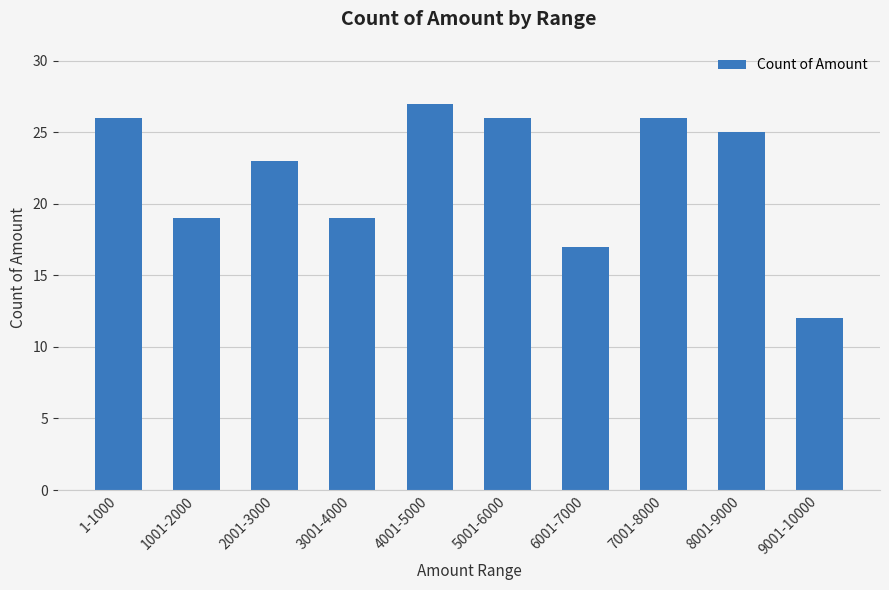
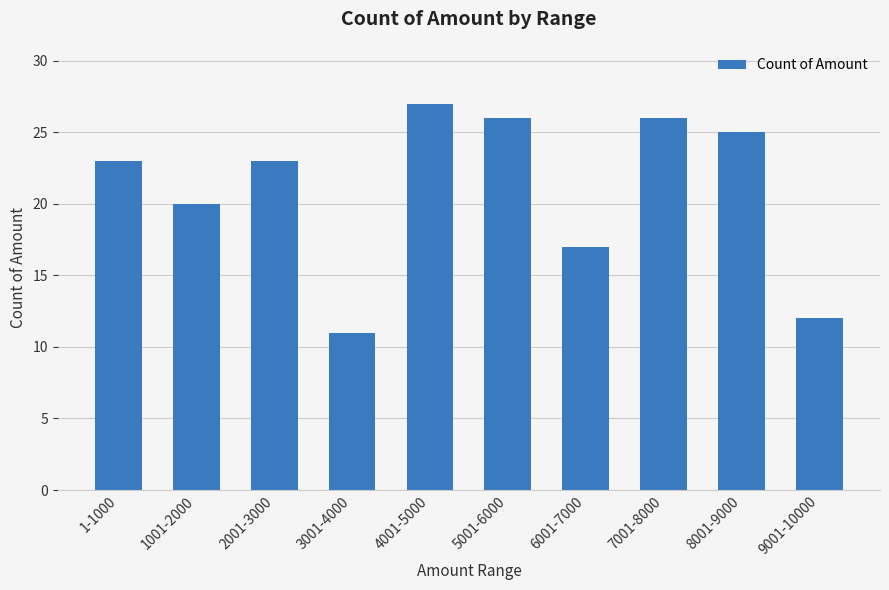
  {
-   "1-1000": 26,
-   "1001-2000": 19,
+   "1-1000": 23,
+   "1001-2000": 20,
    "2001-3000": 23,
-   "3001-4000": 19,
+   "3001-4000": 11,
    "4001-5000": 27,
    "5001-6000": 26,
    "6001-7000": 17,
    "7001-8000": 26,
    "8001-9000": 25,
    "9001-10000": 12
  }
